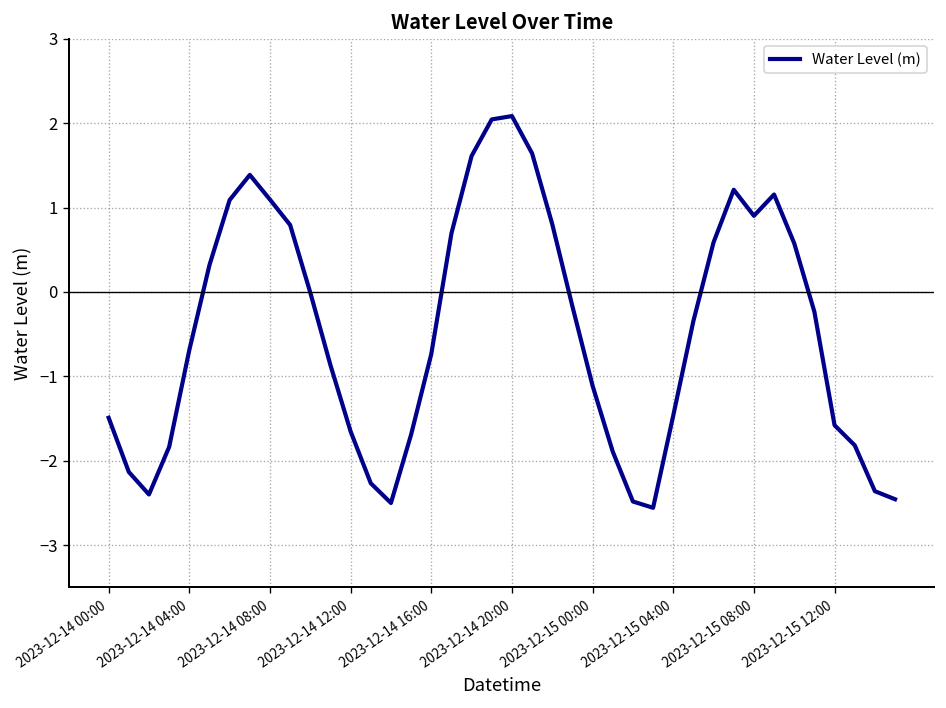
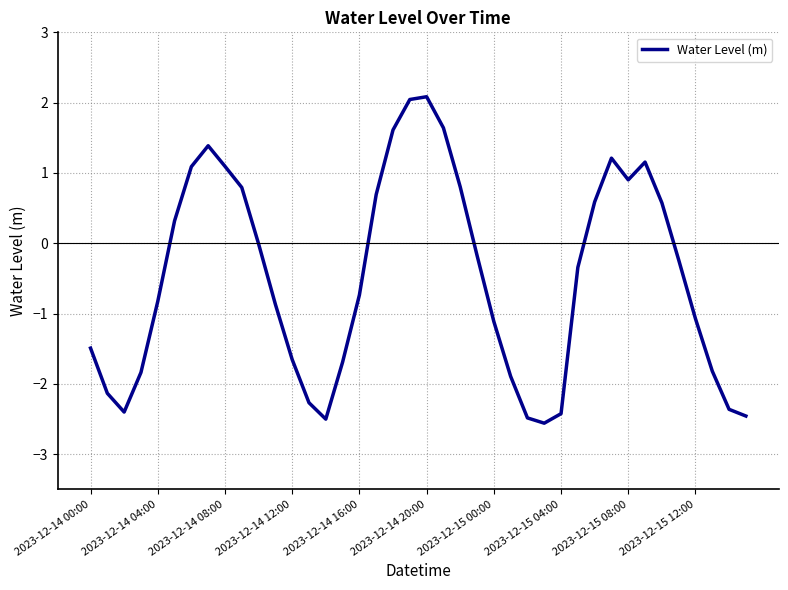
  {
    "2023-12-14 00:00": -1.5,
-   "2023-12-14 04:00": -0.7,
+   "2023-12-14 04:00": -0.8,
    "2023-12-14 08:00": 1.1,
    "2023-12-14 12:00": -1.7,
    "2023-12-14 16:00": -0.7,
    "2023-12-14 20:00": 2.1,
    "2023-12-15 00:00": -1.1,
-   "2023-12-15 04:00": -1.5,
+   "2023-12-15 04:00": -2.4,
    "2023-12-15 08:00": 0.9,
-   "2023-12-15 12:00": -1.6
+   "2023-12-15 12:00": -1.1
  }
